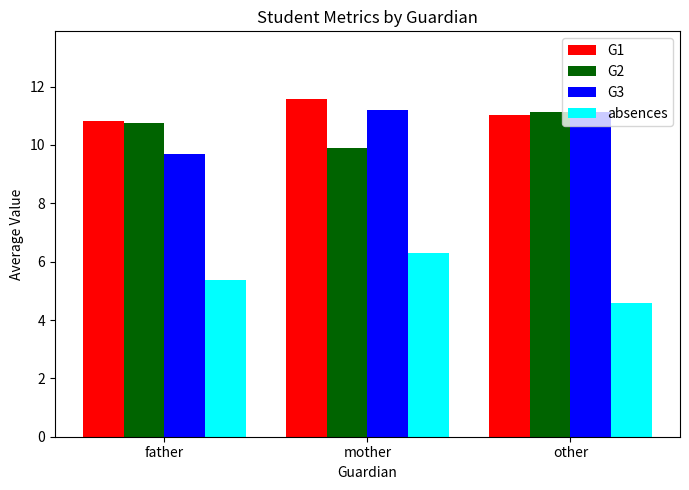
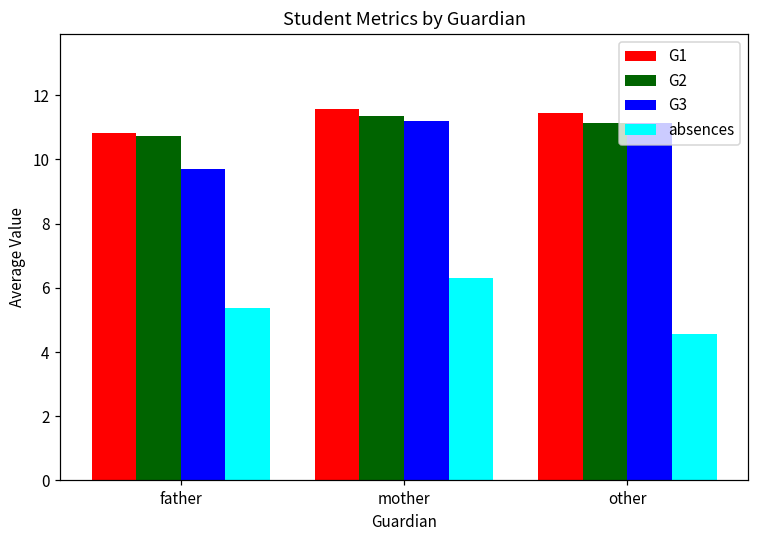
  {
    "G1": {
      "father": 10.8,
      "mother": 11.6,
-     "other": 11.0
+     "other": 11.5
    },
    "G2": {
      "father": 10.7,
-     "mother": 9.9,
+     "mother": 11.4,
      "other": 11.1
    },
    "G3": {
      "father": 9.7,
      "mother": 11.2
    },
    "absences": {
      "father": 5.4,
      "mother": 6.3,
      "other": 4.6
    }
  }
